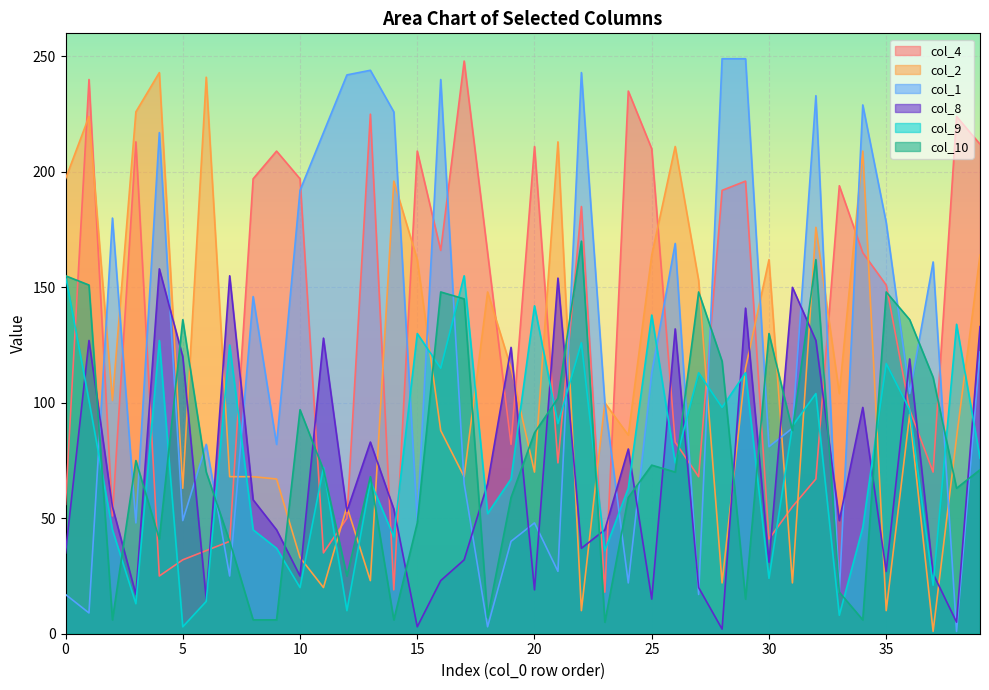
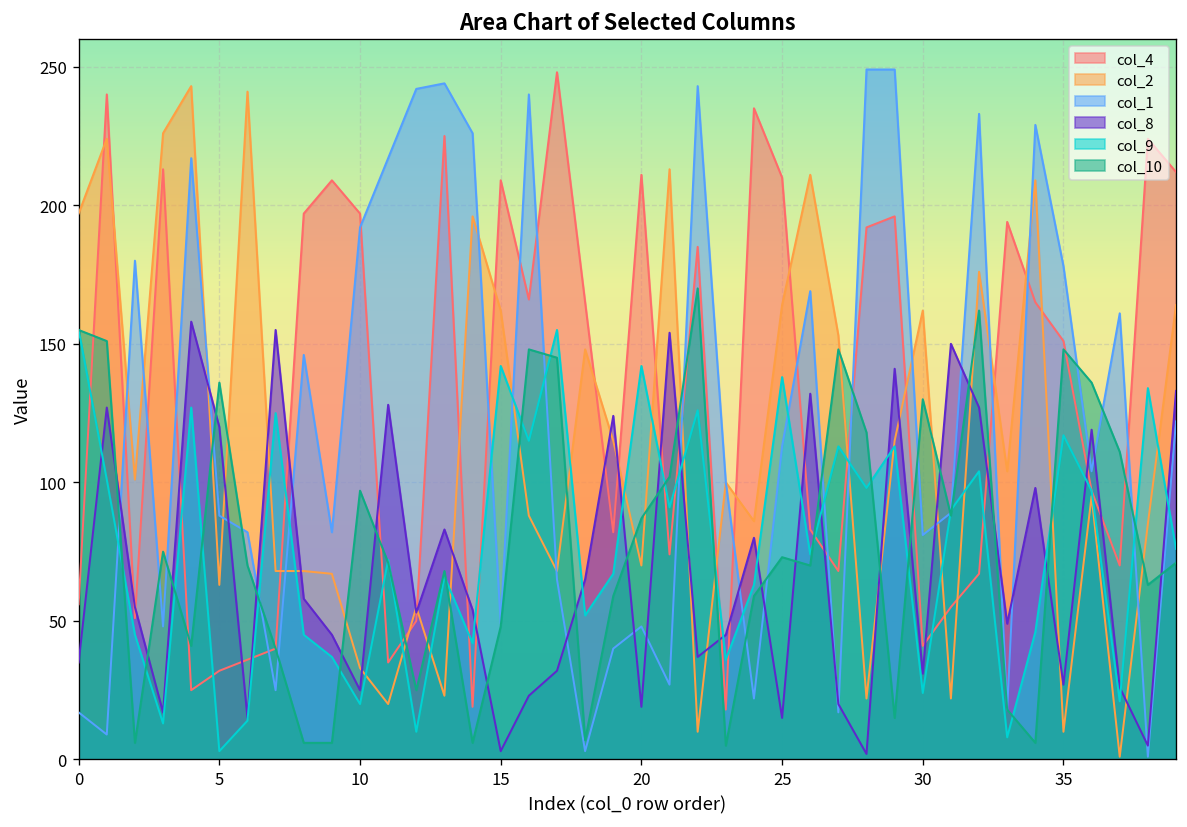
  {
    "col_1": {
      "0": 17,
-     "5": 49,
+     "5": 88,
      "10": 192,
      "20": 48,
      "25": 113,
      "30": 81,
      "35": 178
    },
    "col_8": {
      "0": 35,
      "5": 120,
      "10": 25,
      "15": 3,
      "20": 19,
      "25": 15,
      "30": 31,
      "35": 27
    },
    "col_9": {
      "5": 3,
      "10": 20,
-     "15": 130,
+     "15": 142,
      "20": 142,
      "25": 138,
      "30": 24,
      "35": 117
    },
    "col_10": {
      "5": 136,
      "10": 97,
      "20": 87,
      "25": 73,
      "30": 130,
      "35": 148
    }
  }
